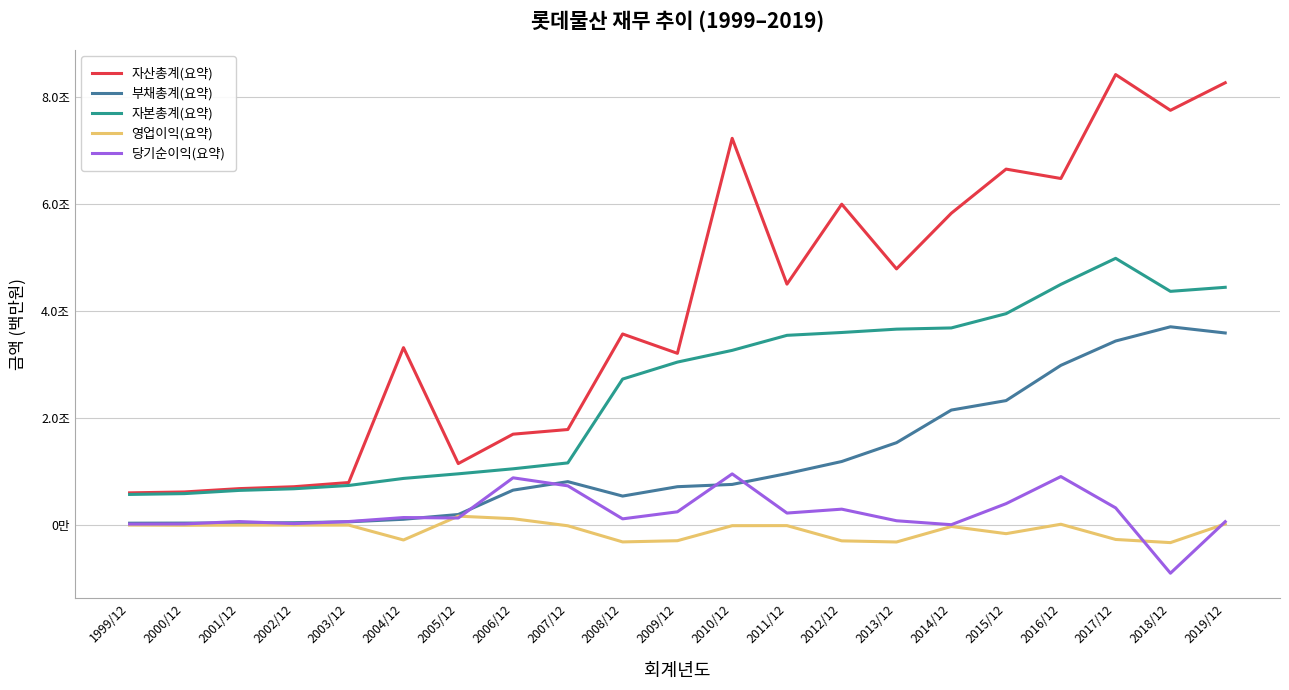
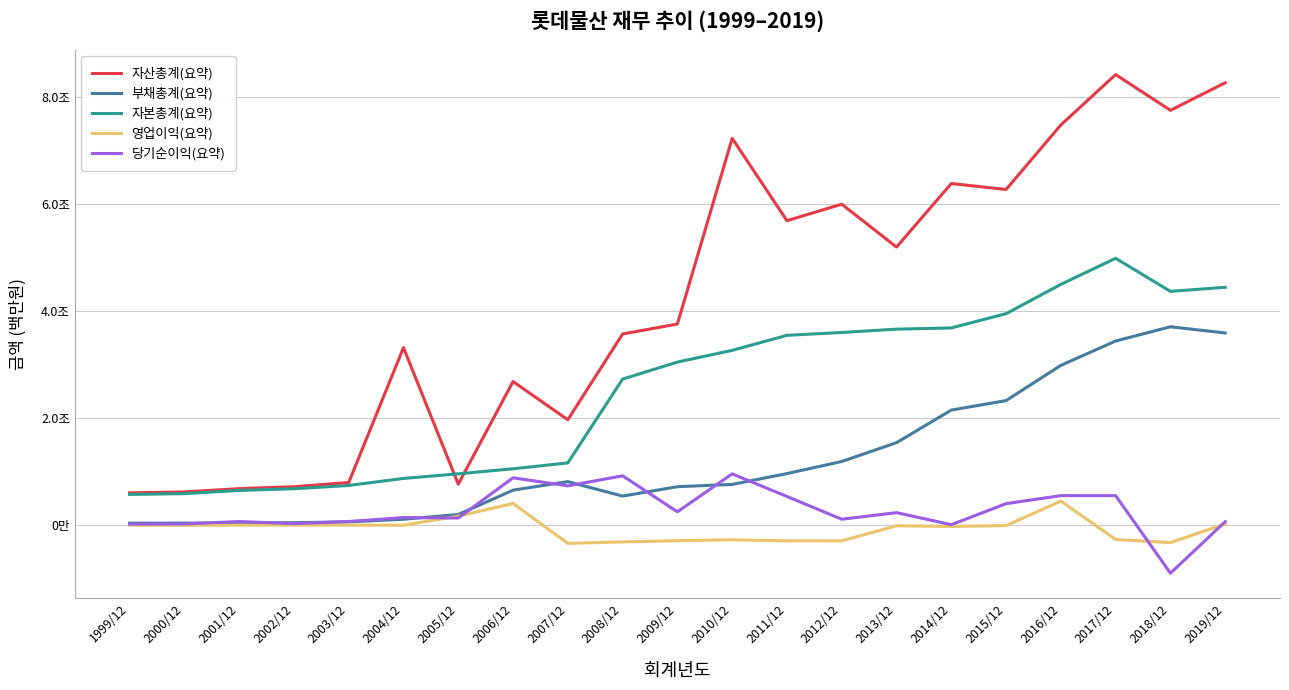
  {
    "자산총계(요약)": {
      "2003/12": "0.8조",
      "2004/12": "3.3조",
-     "2005/12": "1.1조",
-     "2006/12": "1.7조",
-     "2007/12": "1.8조",
+     "2005/12": "0.8조",
+     "2006/12": "2.7조",
+     "2007/12": "2.0조",
      "2008/12": "3.6조",
-     "2009/12": "3.2조",
+     "2009/12": "3.8조",
      "2010/12": "7.2조",
-     "2011/12": "4.5조",
+     "2011/12": "5.7조",
      "2012/12": "6.0조",
-     "2013/12": "4.8조",
-     "2014/12": "5.8조",
-     "2015/12": "6.7조",
-     "2016/12": "6.5조",
+     "2013/12": "5.2조",
+     "2014/12": "6.4조",
+     "2015/12": "6.3조",
+     "2016/12": "7.5조",
      "2017/12": "8.4조",
      "2018/12": "7.8조",
      "2019/12": "8.3조"
    },
    "영업이익(요약)": {
      "2003/12": "0.0조",
-     "2004/12": "-0.3조",
-     "2006/12": "0.1조",
-     "2007/12": "0.0조",
+     "2004/12": "0.0조",
+     "2006/12": "0.4조",
+     "2007/12": "-0.3조",
      "2008/12": "-0.3조",
      "2009/12": "-0.3조",
-     "2010/12": "0.0조",
-     "2011/12": "0.0조",
+     "2010/12": "-0.3조",
+     "2011/12": "-0.3조",
      "2012/12": "-0.3조",
-     "2013/12": "-0.3조",
-     "2015/12": "-0.2조",
-     "2016/12": "0.0조",
+     "2013/12": "0.0조",
+     "2015/12": "0.0조",
+     "2016/12": "0.4조",
      "2017/12": "-0.3조",
      "2018/12": "-0.3조"
    },
    "당기순이익(요약)": {
      "2006/12": "0.9조",
      "2007/12": "0.7조",
-     "2008/12": "0.1조",
+     "2008/12": "0.9조",
      "2009/12": "0.2조",
      "2010/12": "1.0조",
-     "2011/12": "0.2조",
-     "2012/12": "0.3조",
-     "2013/12": "0.1조",
+     "2011/12": "0.5조",
+     "2012/12": "0.1조",
+     "2013/12": "0.2조",
      "2015/12": "0.4조",
-     "2016/12": "0.9조",
-     "2017/12": "0.3조",
+     "2016/12": "0.5조",
+     "2017/12": "0.5조",
      "2018/12": "-0.9조"
    }
  }
